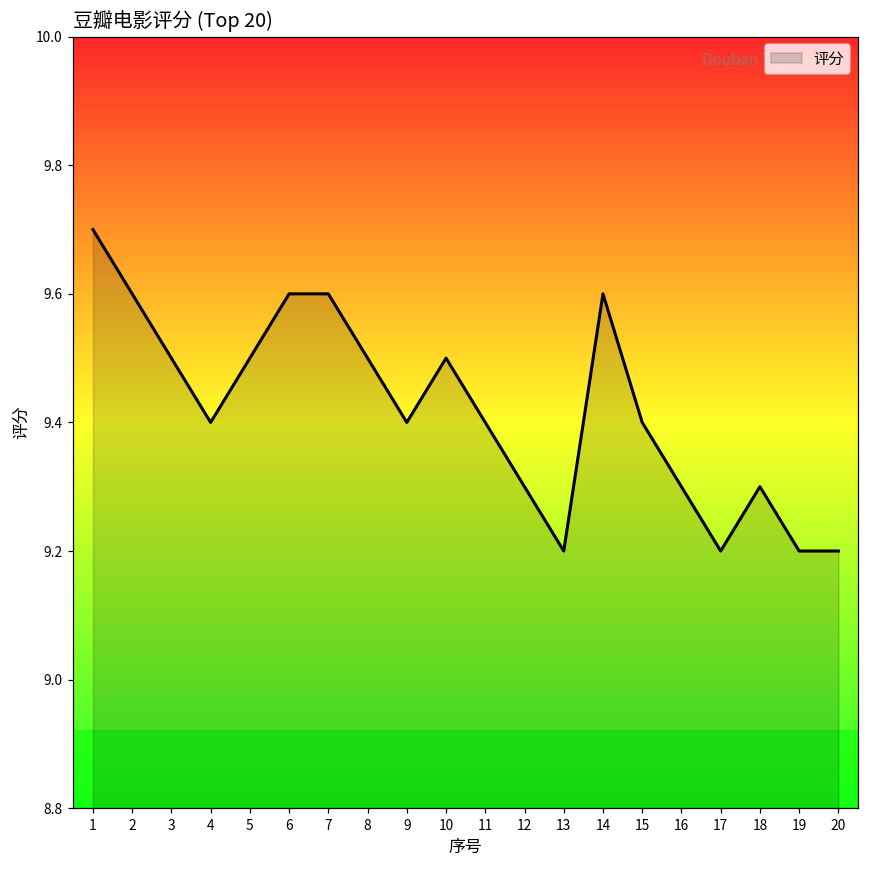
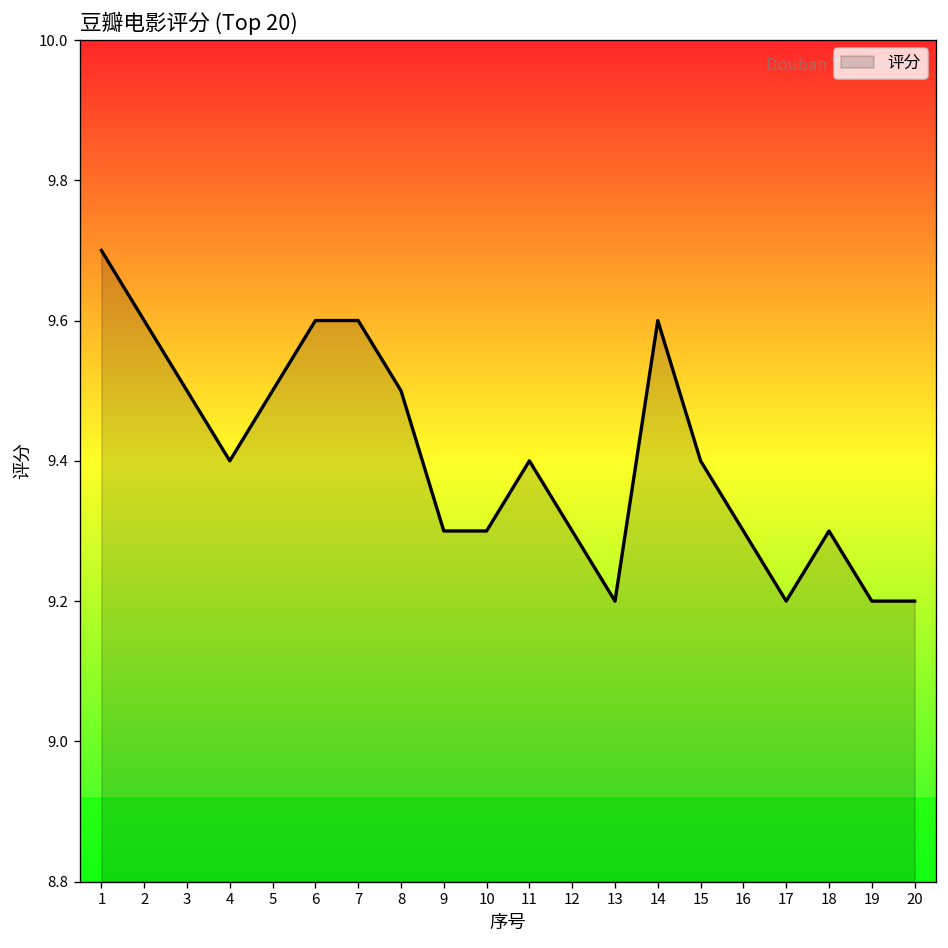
  {
    "1": 9.7,
    "2": 9.6,
    "3": 9.5,
    "4": 9.4,
    "5": 9.5,
    "6": 9.6,
    "7": 9.6,
    "8": 9.5,
-   "9": 9.4,
-   "10": 9.5,
+   "9": 9.3,
+   "10": 9.3,
    "11": 9.4,
    "12": 9.3,
    "13": 9.2,
    "14": 9.6,
    "15": 9.4,
    "16": 9.3,
    "17": 9.2,
    "18": 9.3,
    "19": 9.2,
    "20": 9.2
  }
